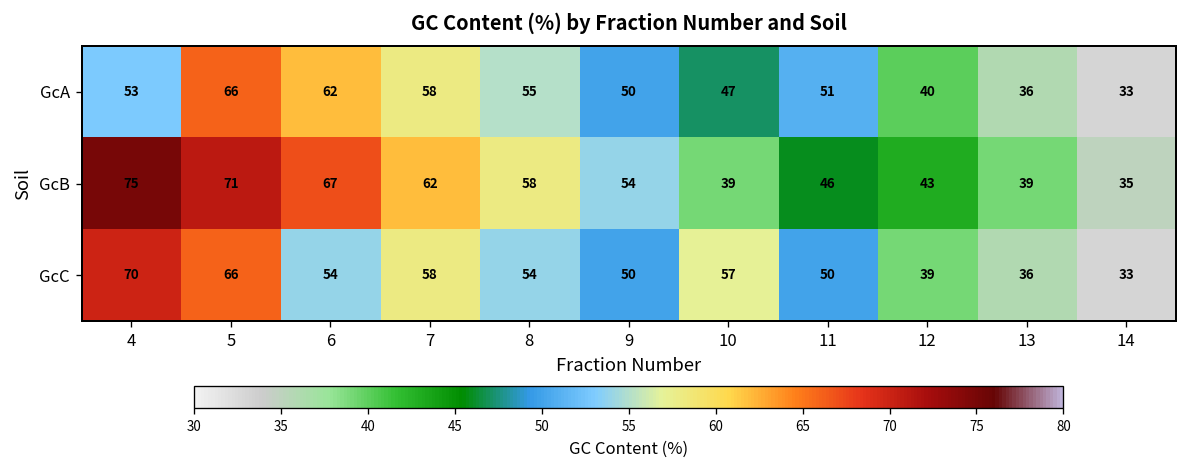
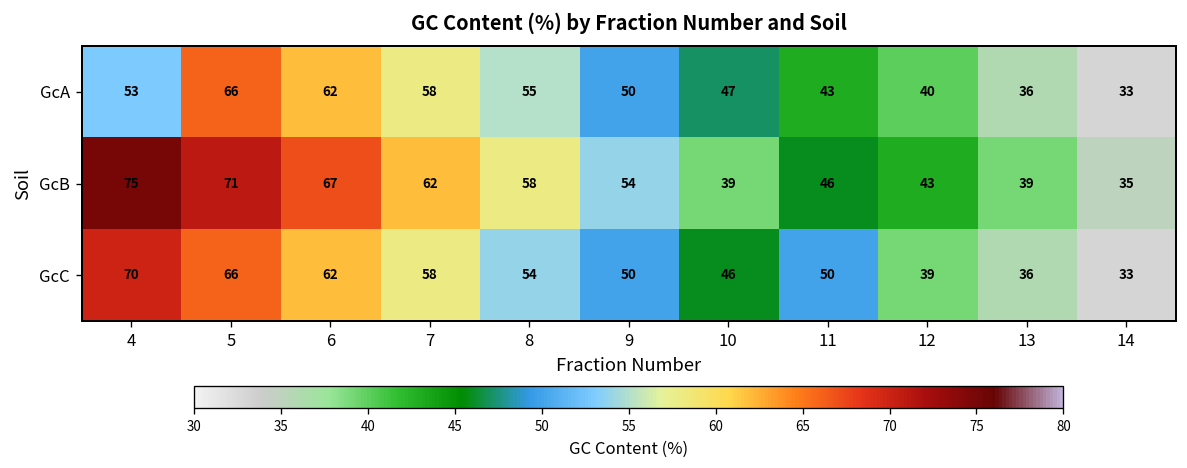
  {
    "GcA": {
      "4": 53,
      "5": 66,
      "6": 62,
      "7": 58,
      "8": 55,
      "9": 50,
      "10": 47,
-     "11": 51,
+     "11": 43,
      "12": 40,
      "13": 36,
      "14": 33
    },
    "GcB": {
      "4": 75,
      "5": 71,
      "6": 67,
      "7": 62,
      "8": 58,
      "9": 54,
      "10": 39,
      "11": 46,
      "12": 43,
      "13": 39,
      "14": 35
    },
    "GcC": {
      "4": 70,
      "5": 66,
-     "6": 54,
+     "6": 62,
      "7": 58,
      "8": 54,
      "9": 50,
-     "10": 57,
+     "10": 46,
      "11": 50,
      "12": 39,
      "13": 36,
      "14": 33
    }
  }
